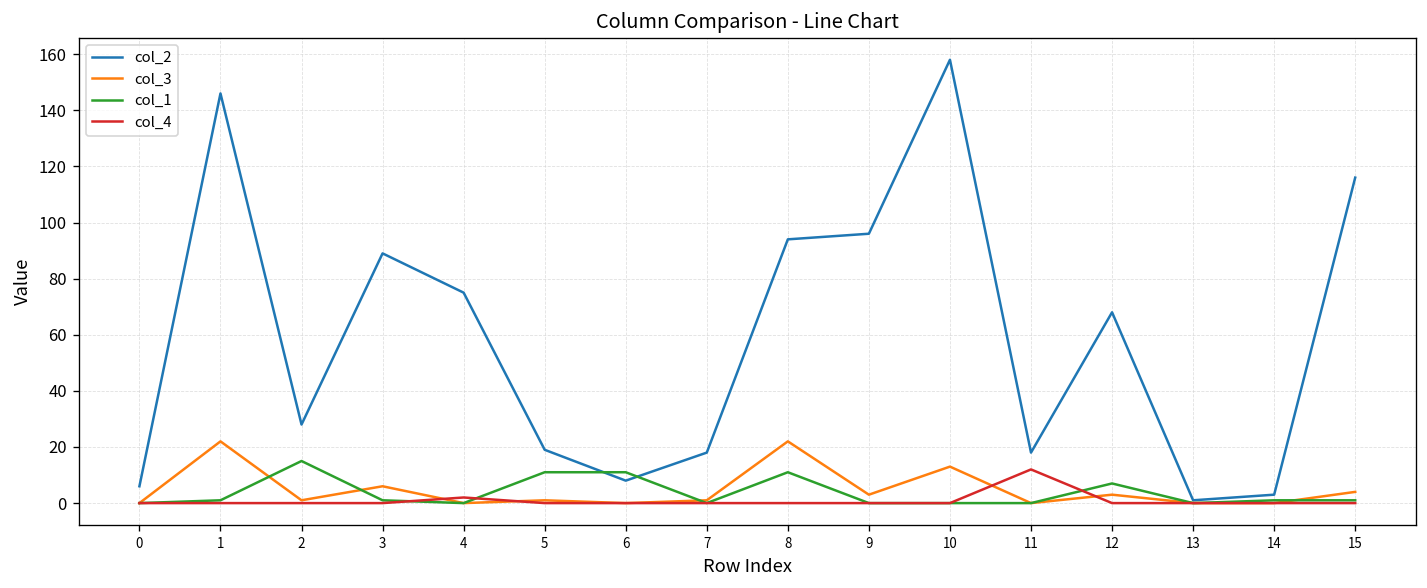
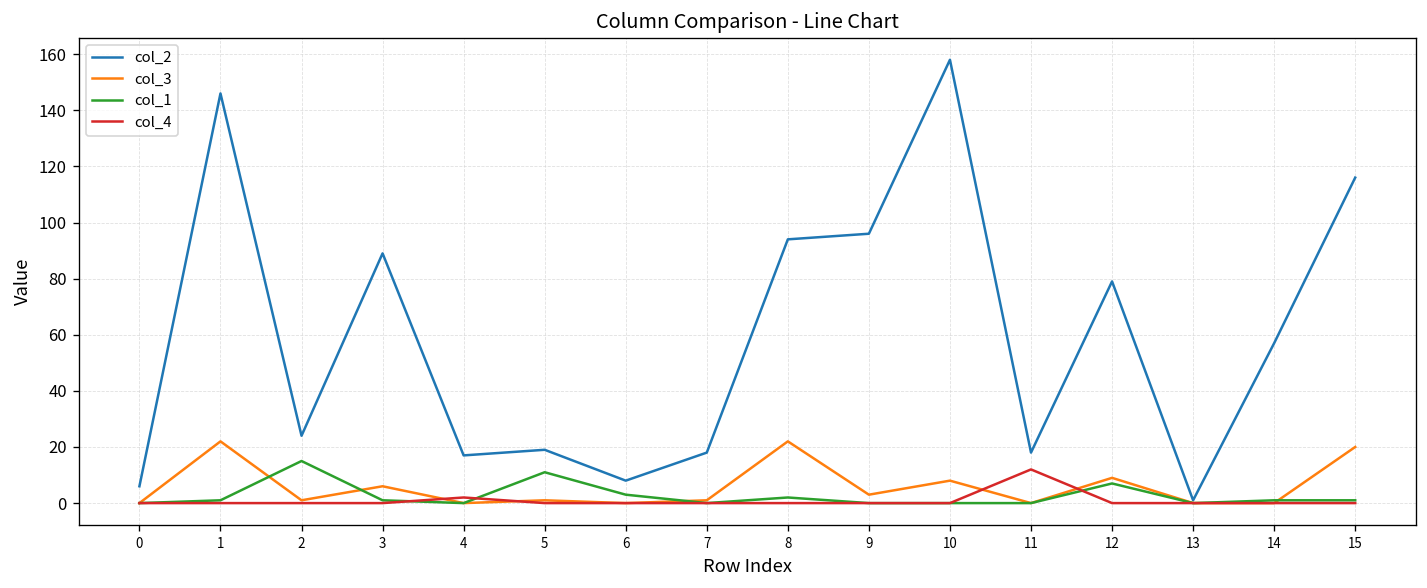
  {
    "col_2": {
      "0": 6,
      "1": 146,
-     "2": 28,
+     "2": 24,
      "3": 89,
-     "4": 75,
+     "4": 17,
      "5": 19,
      "6": 8,
      "7": 18,
      "8": 94,
      "9": 96,
      "10": 158,
      "11": 18,
-     "12": 68,
-     "14": 3,
+     "12": 79,
+     "14": 57,
      "15": 116
    },
    "col_3": {
      "1": 22,
      "3": 6,
      "8": 22,
      "9": 3,
-     "10": 13,
-     "12": 3,
-     "15": 4
+     "10": 8,
+     "12": 9,
+     "15": 20
    },
    "col_1": {
      "2": 15,
      "5": 11,
-     "6": 11,
-     "8": 11,
+     "6": 3,
+     "8": 2,
      "12": 7
    },
    "col_4": {
      "4": 2,
      "8": 0,
      "11": 12,
      "12": 0
    }
  }
